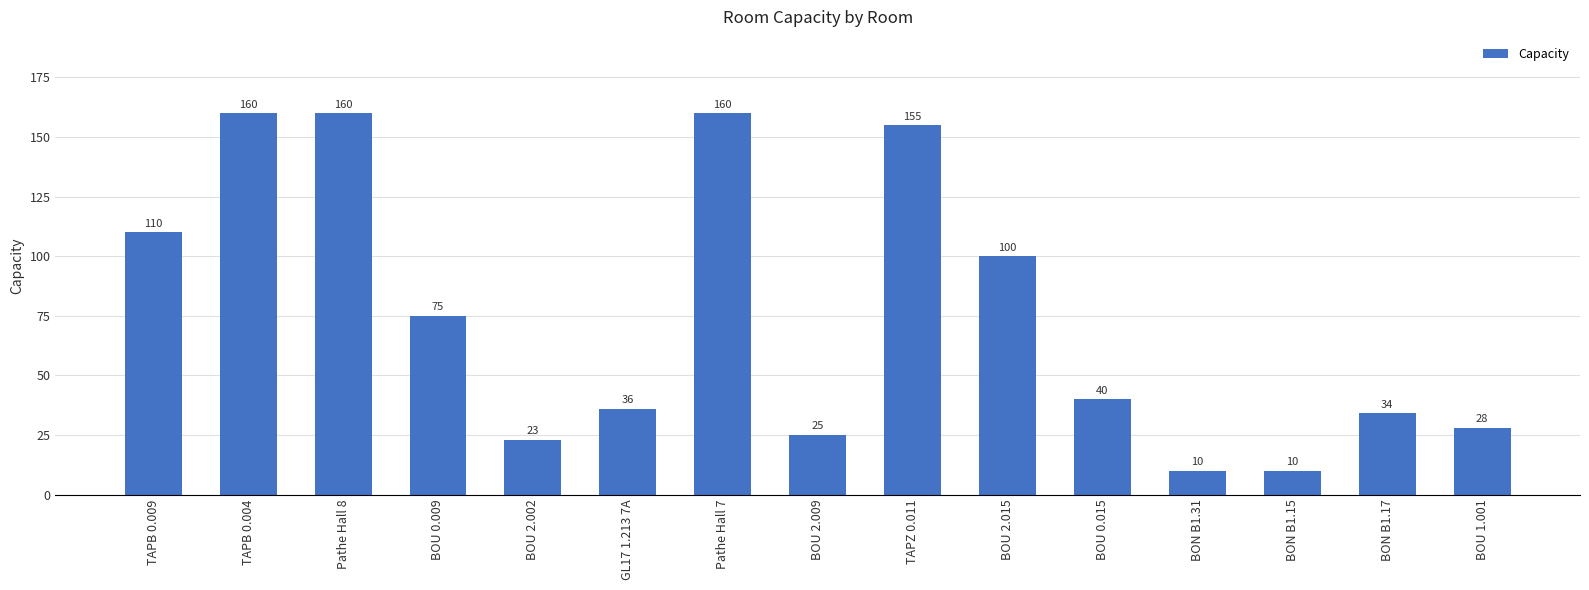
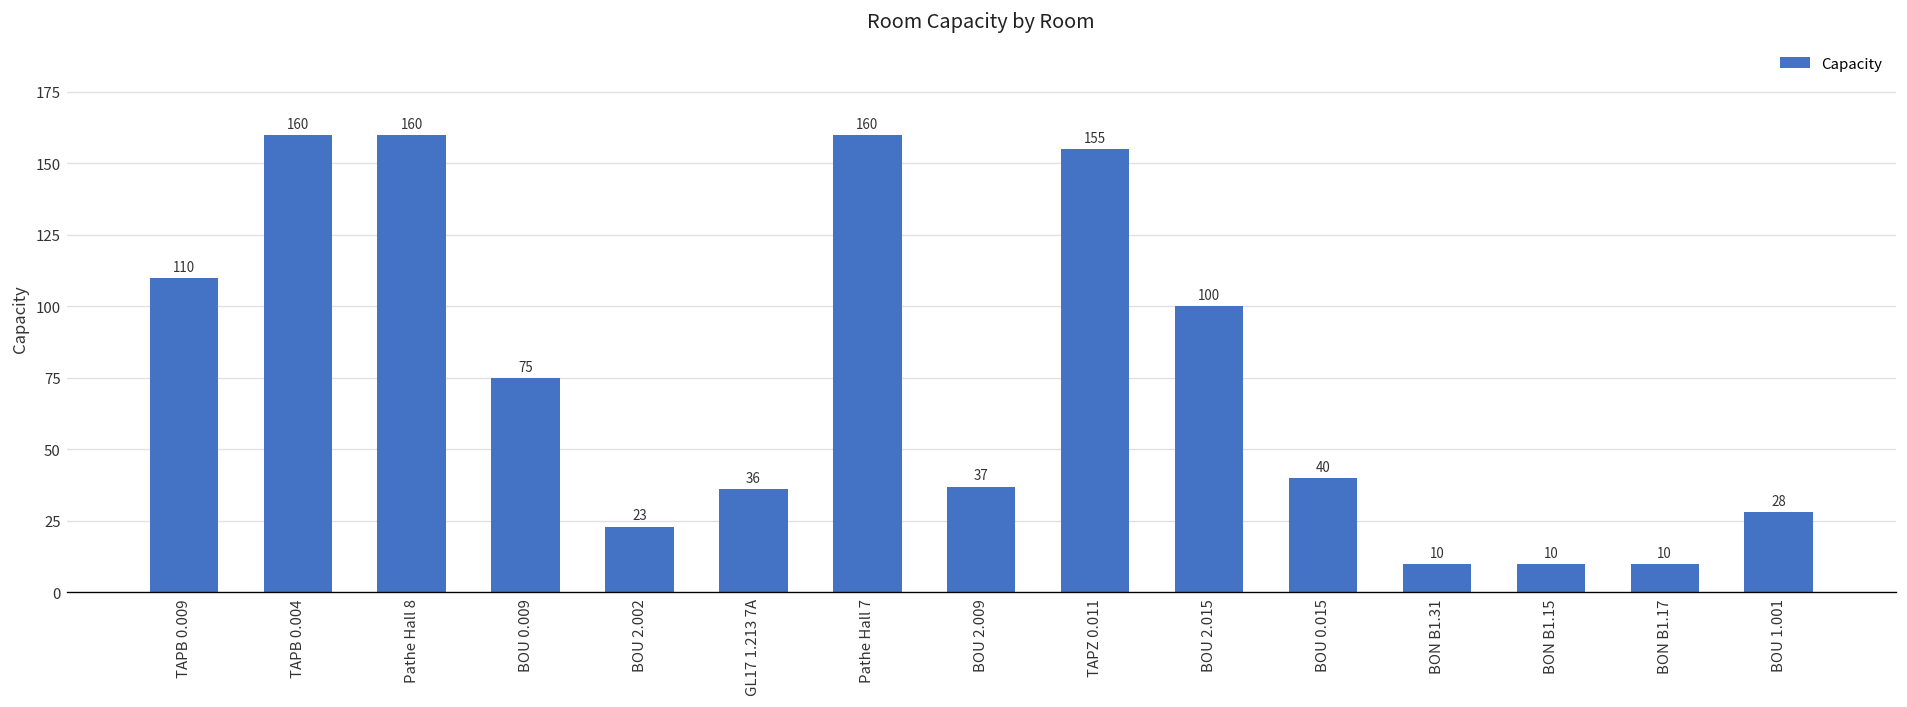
  {
    "TAPB 0.009": 110,
    "TAPB 0.004": 160,
    "Pathe Hall 8": 160,
    "BOU 0.009": 75,
    "BOU 2.002": 23,
    "GL17 1.213 7A": 36,
    "Pathe Hall 7": 160,
-   "BOU 2.009": 25,
+   "BOU 2.009": 37,
    "TAPZ 0.011": 155,
    "BOU 2.015": 100,
    "BOU 0.015": 40,
    "BON B1.31": 10,
    "BON B1.15": 10,
-   "BON B1.17": 34,
+   "BON B1.17": 10,
    "BOU 1.001": 28
  }
